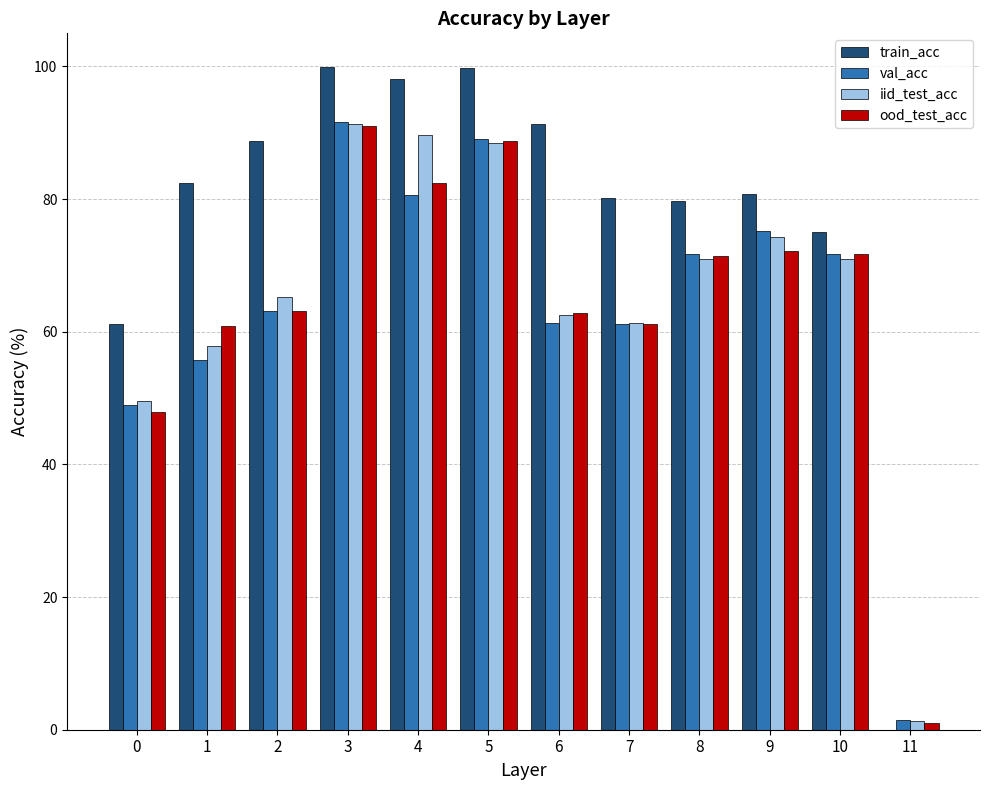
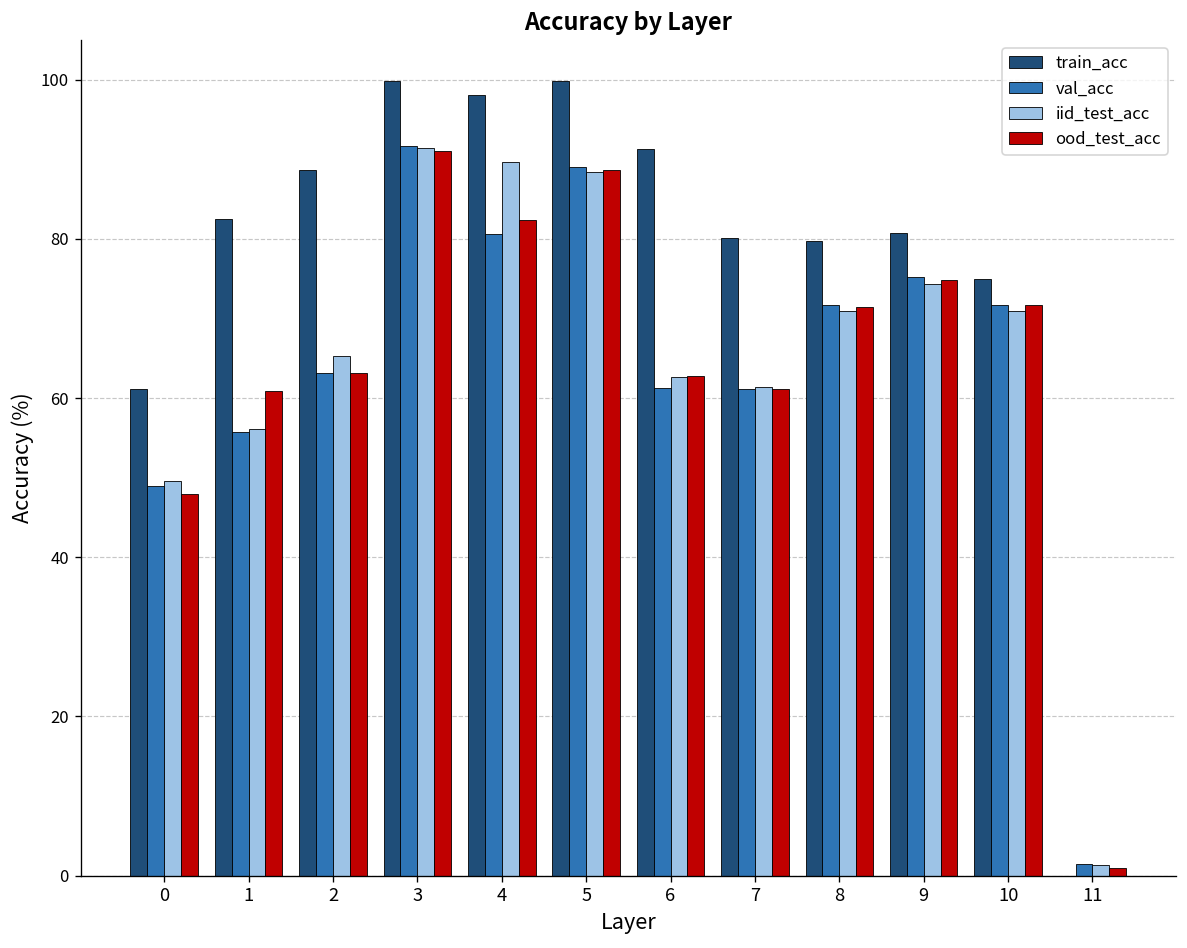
  {
    "train_acc": {
      "0": 61,
      "1": 83,
      "2": 89,
      "3": 100,
      "4": 98,
      "5": 100,
      "6": 91,
      "7": 80,
      "8": 80,
      "9": 81,
      "10": 75,
      "11": 0
    },
    "val_acc": {
      "0": 49,
      "1": 56,
      "2": 63,
      "3": 92,
      "4": 81,
      "5": 89,
      "6": 61,
      "7": 61,
      "8": 72,
      "9": 75,
      "10": 72,
      "11": 2
    },
    "iid_test_acc": {
      "0": 50,
-     "1": 58,
+     "1": 56,
      "2": 65,
      "3": 91,
      "4": 90,
      "5": 88,
      "6": 63,
      "7": 61,
      "8": 71,
      "9": 74,
      "10": 71,
      "11": 1
    },
    "ood_test_acc": {
      "0": 48,
      "1": 61,
      "2": 63,
      "3": 91,
      "4": 82,
      "5": 89,
      "6": 63,
      "7": 61,
      "8": 71,
-     "9": 72,
+     "9": 75,
      "10": 72,
      "11": 1
    }
  }
